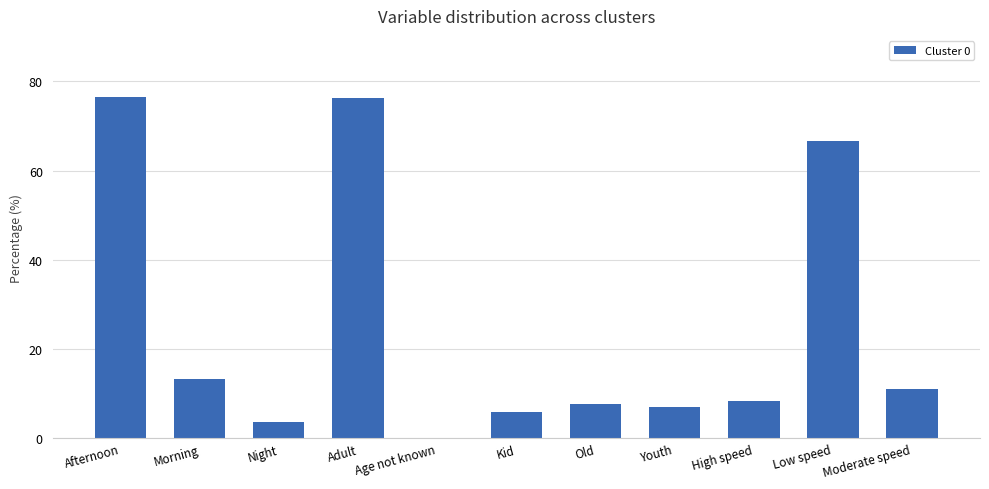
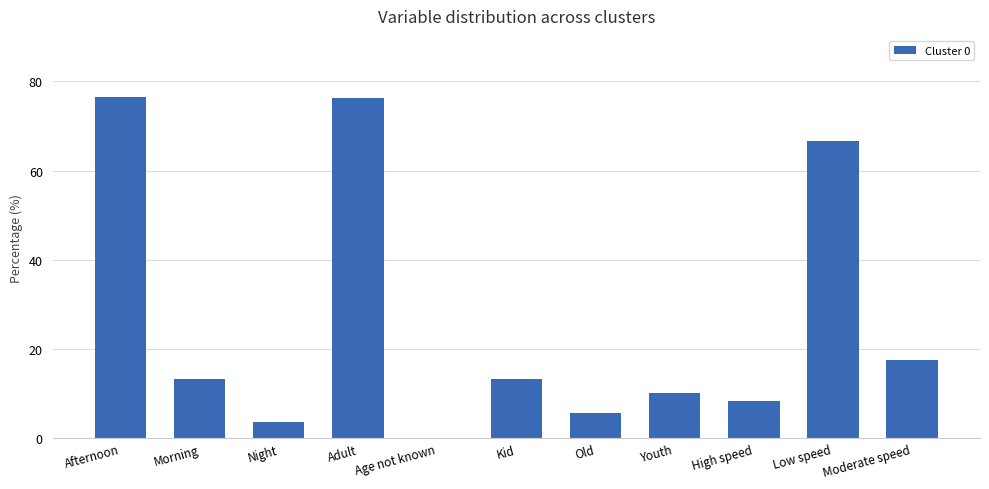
  {
    "Afternoon": 76,
    "Morning": 13,
    "Night": 4,
    "Adult": 76,
    "Age not known": 0,
-   "Kid": 6,
-   "Old": 8,
-   "Youth": 7,
+   "Kid": 13,
+   "Old": 6,
+   "Youth": 10,
    "High speed": 8,
    "Low speed": 67,
-   "Moderate speed": 11
+   "Moderate speed": 18
  }
